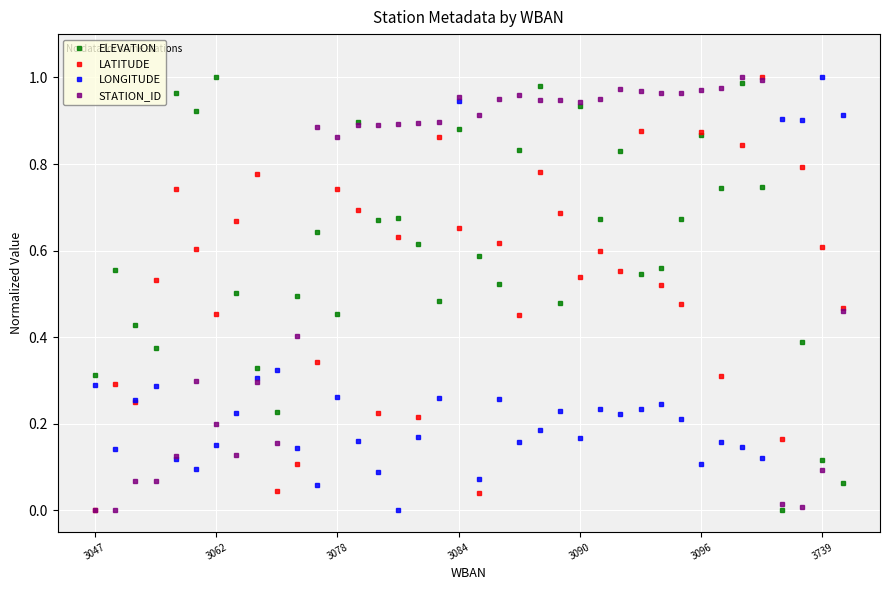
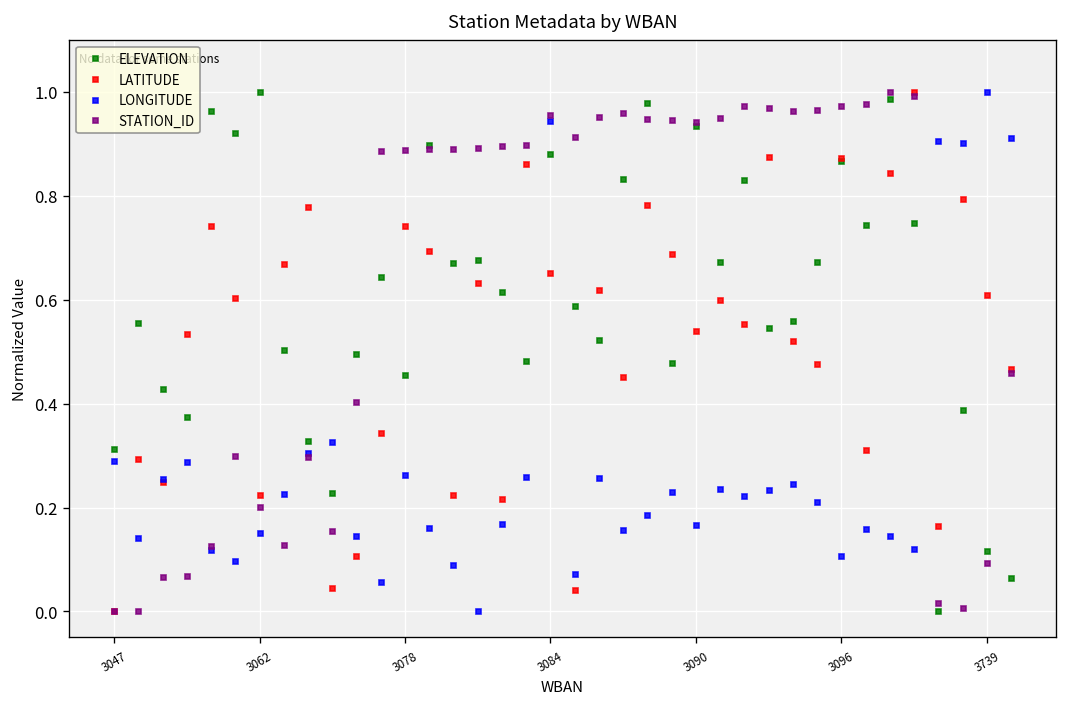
  {
    "ELEVATION": {
      "3047": 0.31,
      "3062": 1.00,
      "3078": 0.45,
      "3084": 0.88,
      "3090": 0.94,
      "3096": 0.87,
      "3739": 0.12
    },
    "LATITUDE": {
-     "3062": 0.45,
+     "3062": 0.22,
      "3078": 0.74,
      "3084": 0.65,
      "3090": 0.54,
      "3096": 0.87,
      "3739": 0.61
    },
    "LONGITUDE": {
      "3047": 0.29,
      "3062": 0.15,
      "3078": 0.26,
      "3084": 0.94,
      "3090": 0.17,
      "3096": 0.11,
      "3739": 1.00
    },
    "STATION_ID": {
      "3062": 0.20,
-     "3078": 0.86,
+     "3078": 0.89,
      "3084": 0.96,
      "3090": 0.94,
      "3096": 0.97,
      "3739": 0.09
    }
  }
